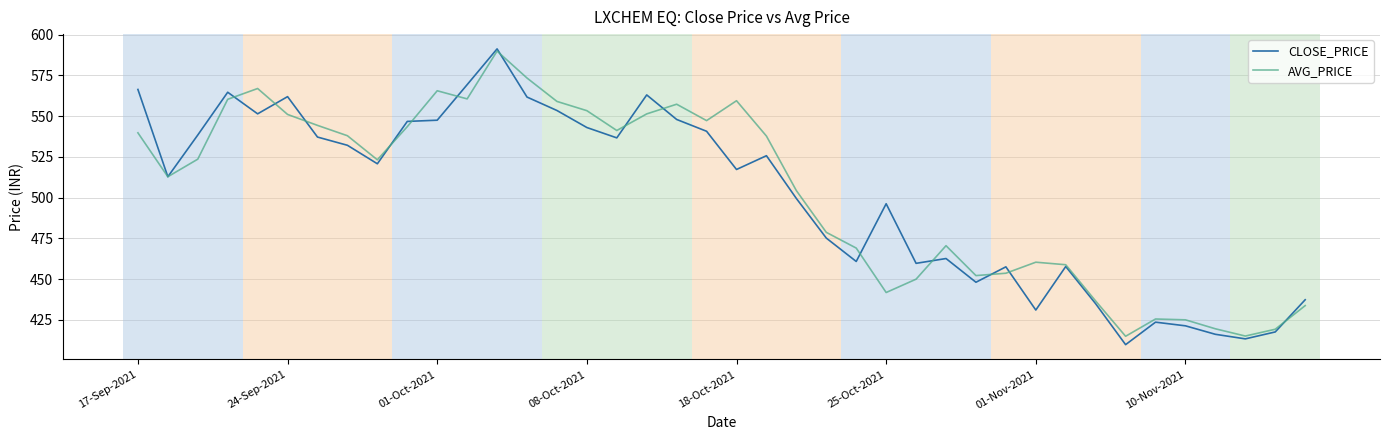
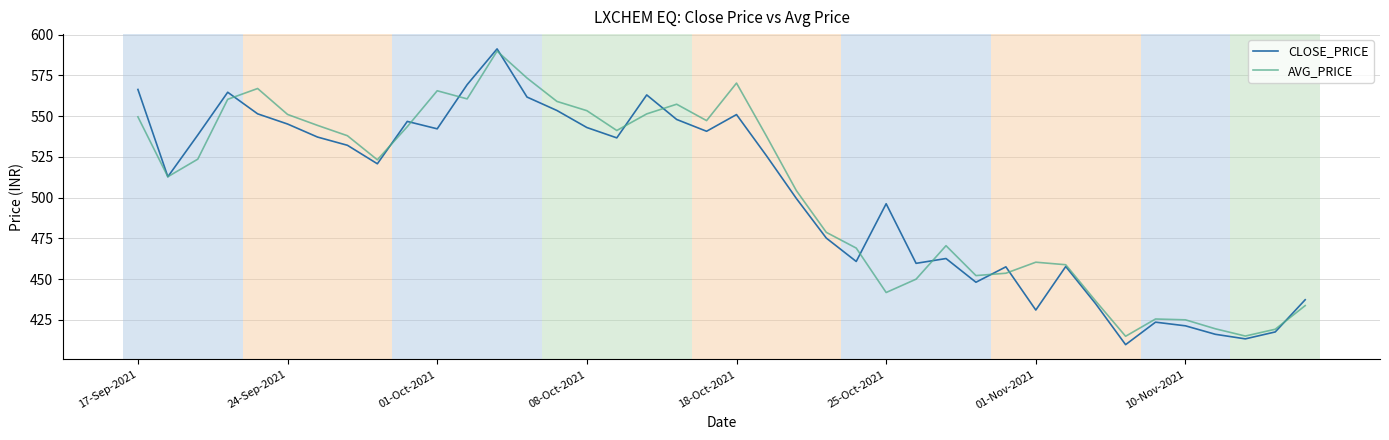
  {
    "CLOSE_PRICE": {
      "17-Sep-2021": 566,
-     "24-Sep-2021": 562,
-     "01-Oct-2021": 548,
+     "24-Sep-2021": 545,
+     "01-Oct-2021": 542,
      "08-Oct-2021": 543,
-     "18-Oct-2021": 517,
+     "18-Oct-2021": 551,
      "25-Oct-2021": 496,
      "01-Nov-2021": 431,
      "10-Nov-2021": 421
    },
    "AVG_PRICE": {
-     "17-Sep-2021": 540,
+     "17-Sep-2021": 550,
      "24-Sep-2021": 551,
      "01-Oct-2021": 566,
      "08-Oct-2021": 553,
-     "18-Oct-2021": 559,
+     "18-Oct-2021": 570,
      "25-Oct-2021": 442,
      "01-Nov-2021": 460,
      "10-Nov-2021": 425
    }
  }
